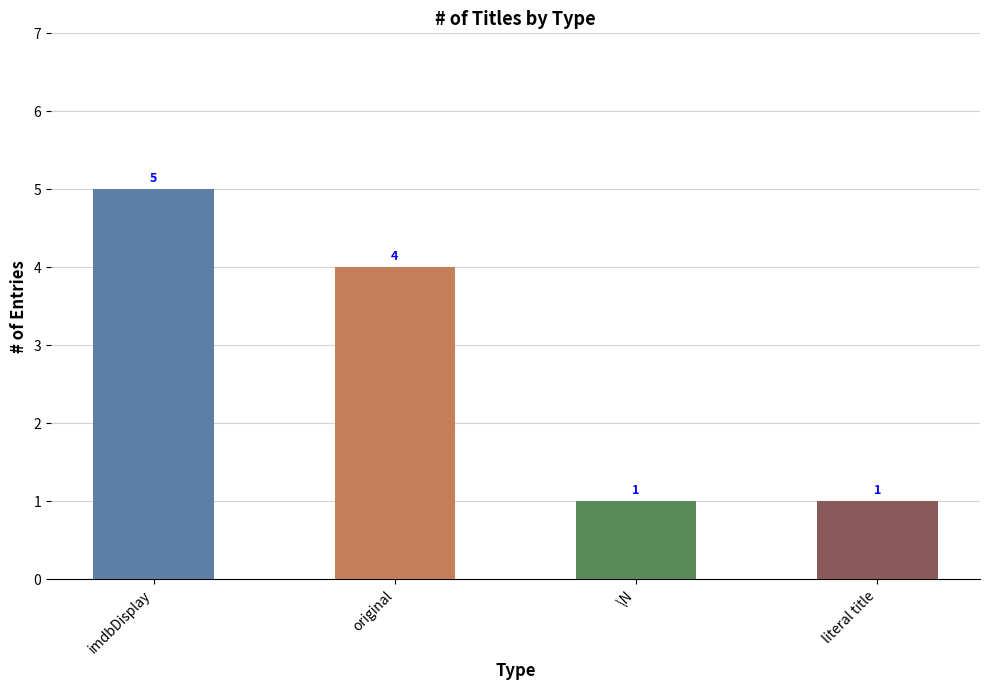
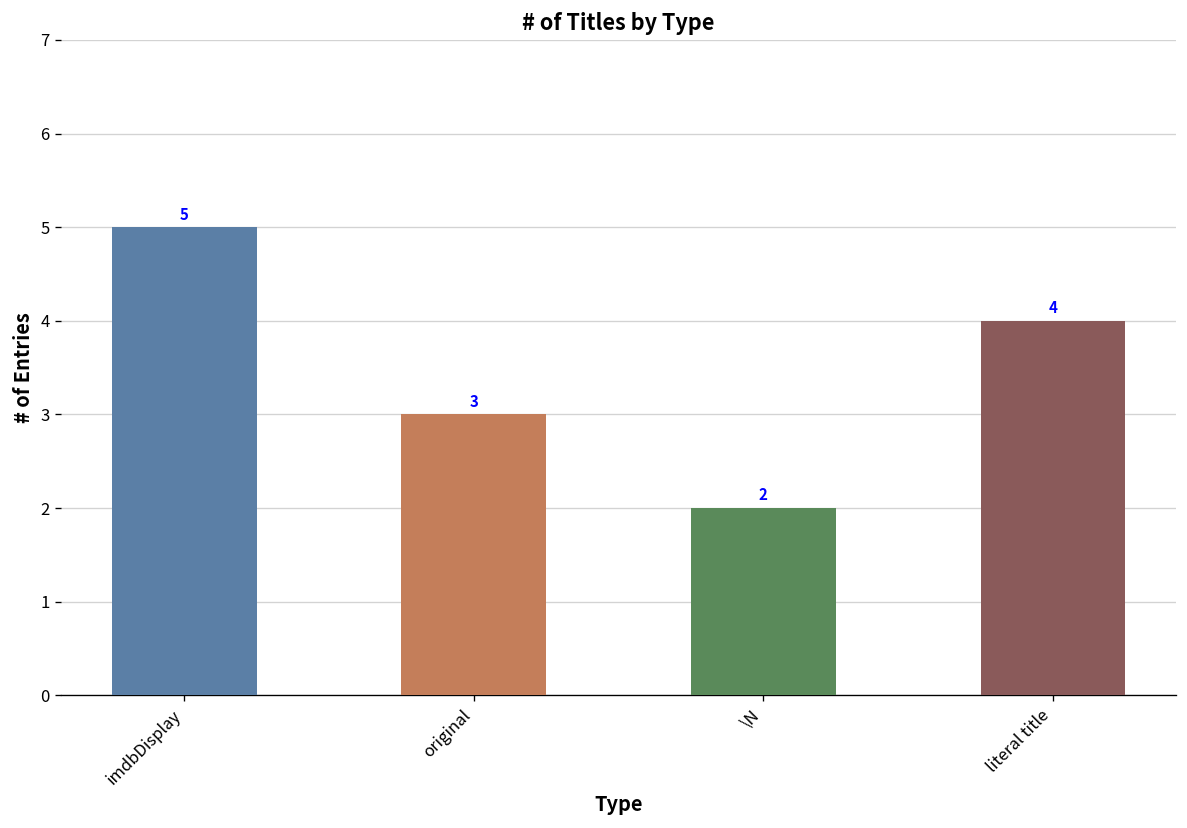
  {
    "imdbDisplay": 5,
-   "original": 4,
-   "\\N": 1,
-   "literal title": 1
+   "original": 3,
+   "\\N": 2,
+   "literal title": 4
  }
